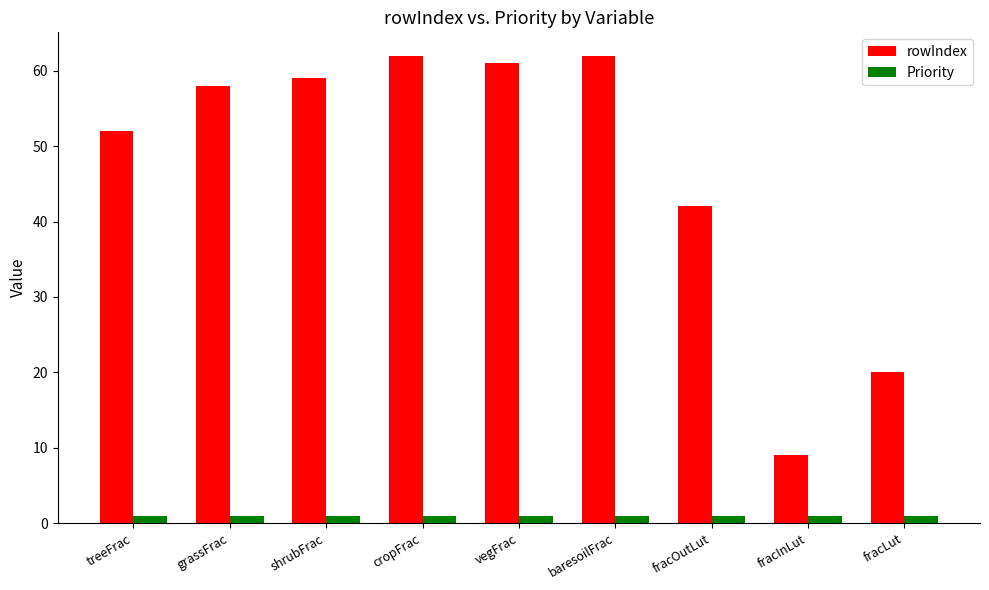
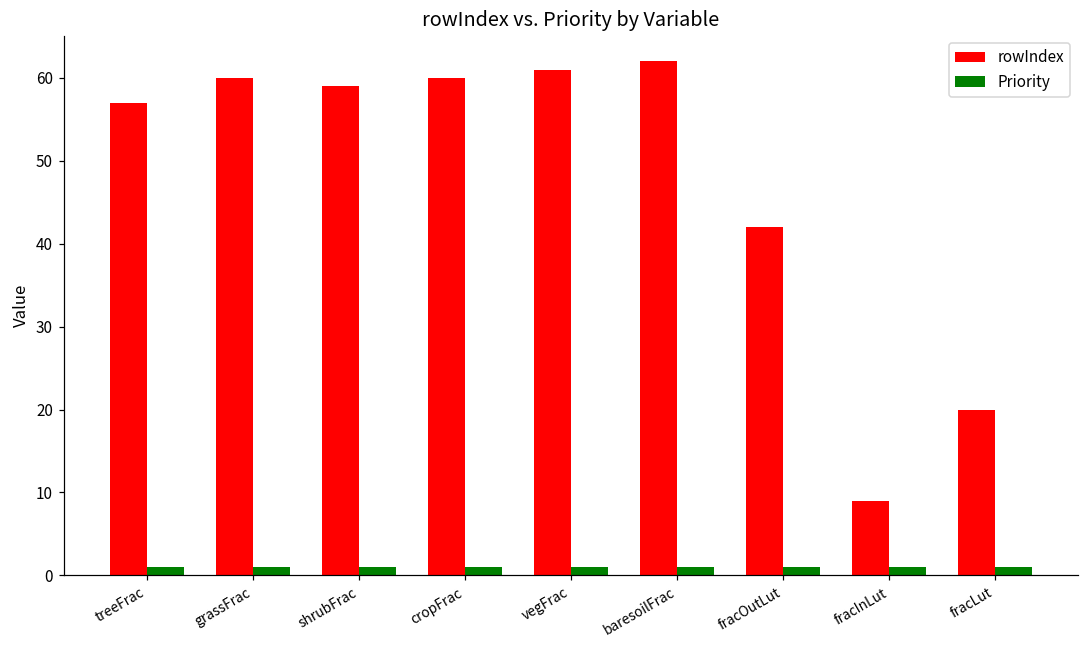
  {
    "rowIndex": {
-     "treeFrac": 52,
-     "grassFrac": 58,
+     "treeFrac": 57,
+     "grassFrac": 60,
      "shrubFrac": 59,
-     "cropFrac": 62,
+     "cropFrac": 60,
      "vegFrac": 61,
      "baresoilFrac": 62,
      "fracOutLut": 42,
      "fracInLut": 9,
      "fracLut": 20
    },
    "Priority": {
      "treeFrac": 1,
      "grassFrac": 1,
      "shrubFrac": 1,
      "cropFrac": 1,
      "vegFrac": 1,
      "baresoilFrac": 1,
      "fracOutLut": 1,
      "fracInLut": 1,
      "fracLut": 1
    }
  }
